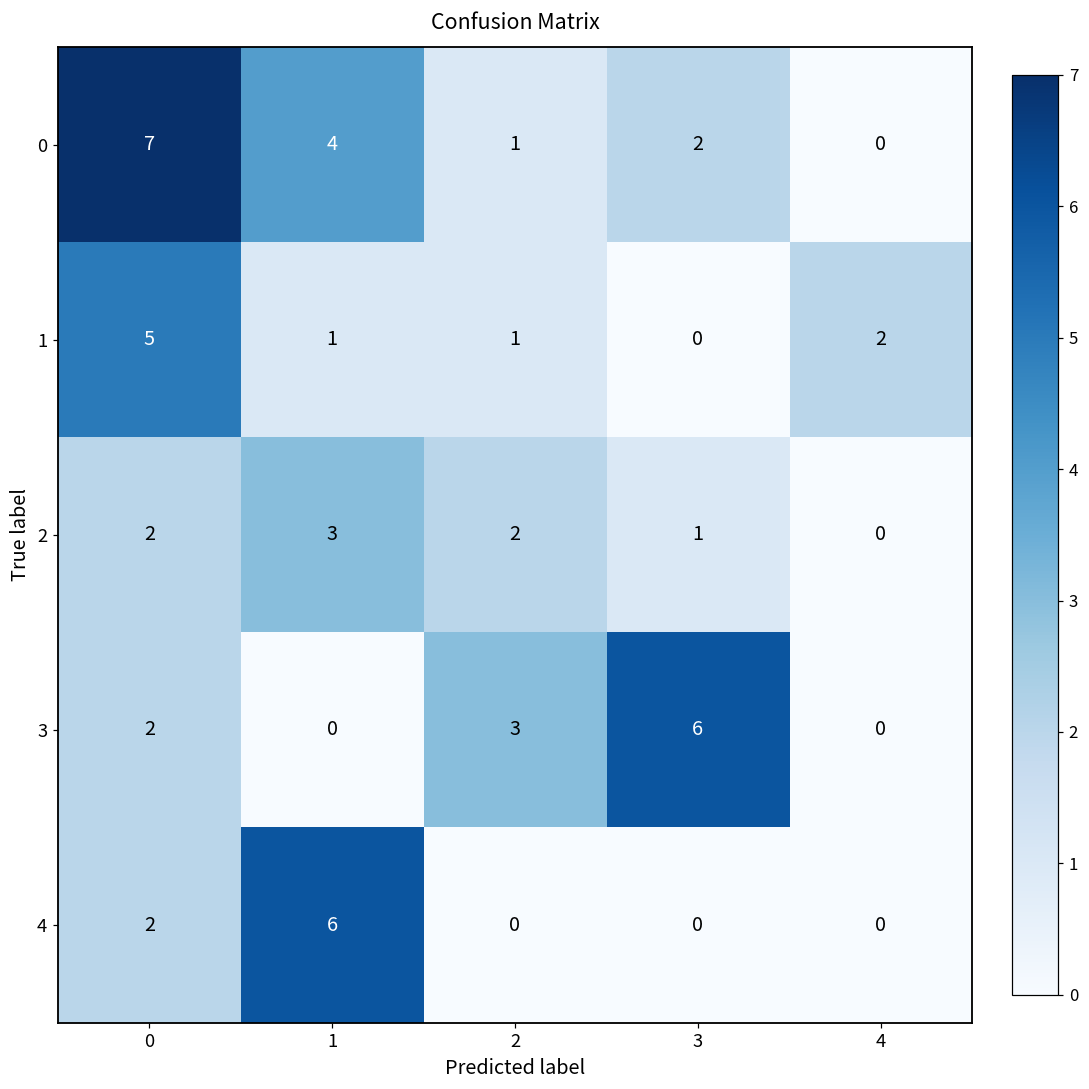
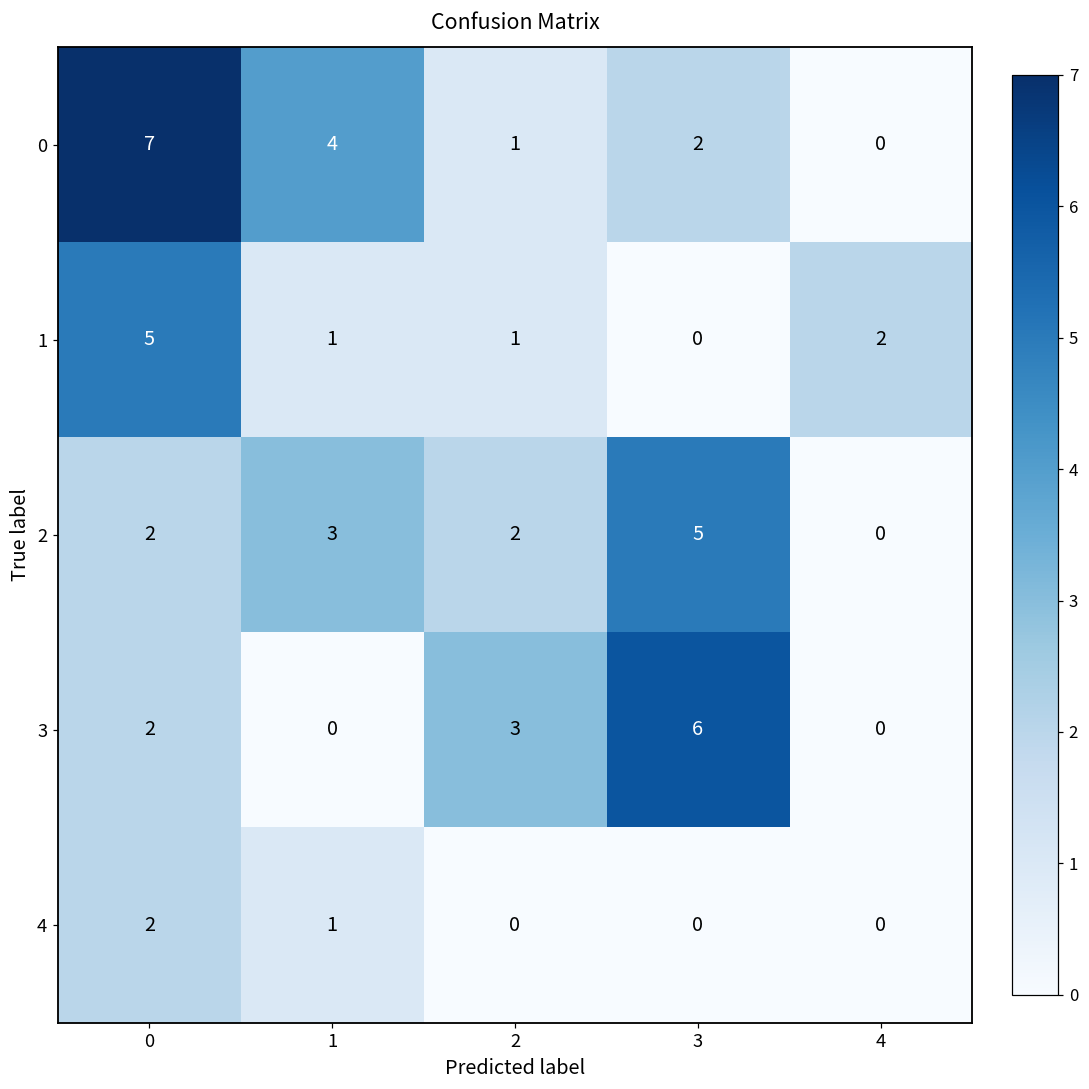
  {
    "0": {
      "0": 7,
      "1": 4,
      "2": 1,
      "3": 2,
      "4": 0
    },
    "1": {
      "0": 5,
      "1": 1,
      "2": 1,
      "3": 0,
      "4": 2
    },
    "2": {
      "0": 2,
      "1": 3,
      "2": 2,
-     "3": 1,
+     "3": 5,
      "4": 0
    },
    "3": {
      "0": 2,
      "1": 0,
      "2": 3,
      "3": 6,
      "4": 0
    },
    "4": {
      "0": 2,
-     "1": 6,
+     "1": 1,
      "2": 0,
      "3": 0,
      "4": 0
    }
  }
